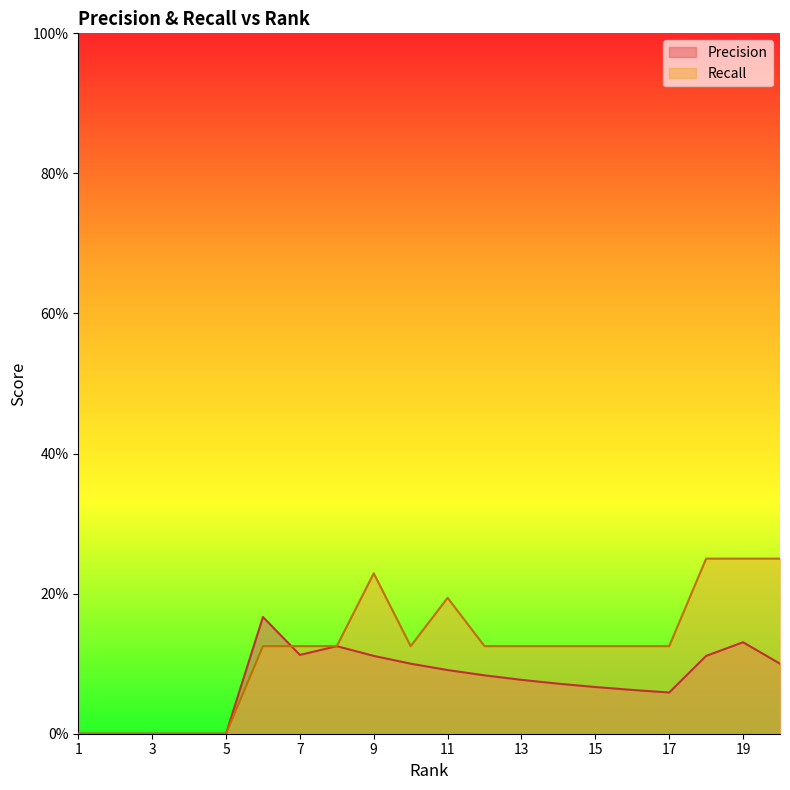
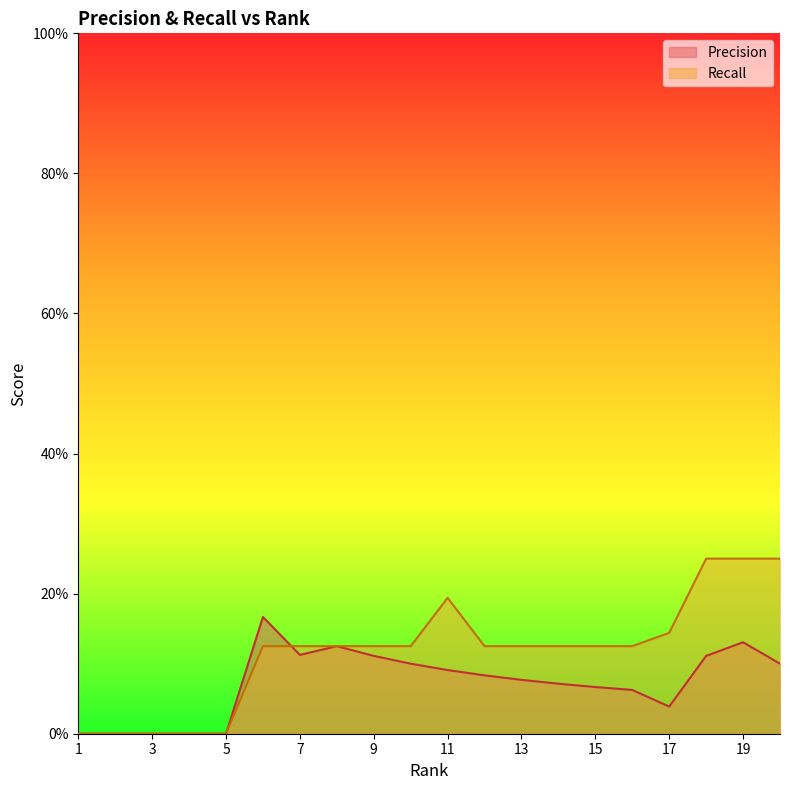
  {
    "Precision": {
      "7": "11%",
      "9": "11%",
      "11": "9%",
      "13": "8%",
      "15": "7%",
-     "17": "6%",
+     "17": "4%",
      "19": "13%"
    },
    "Recall": {
      "7": "13%",
-     "9": "23%",
+     "9": "13%",
      "11": "19%",
      "13": "13%",
      "15": "13%",
-     "17": "13%",
+     "17": "14%",
      "19": "25%"
    }
  }
